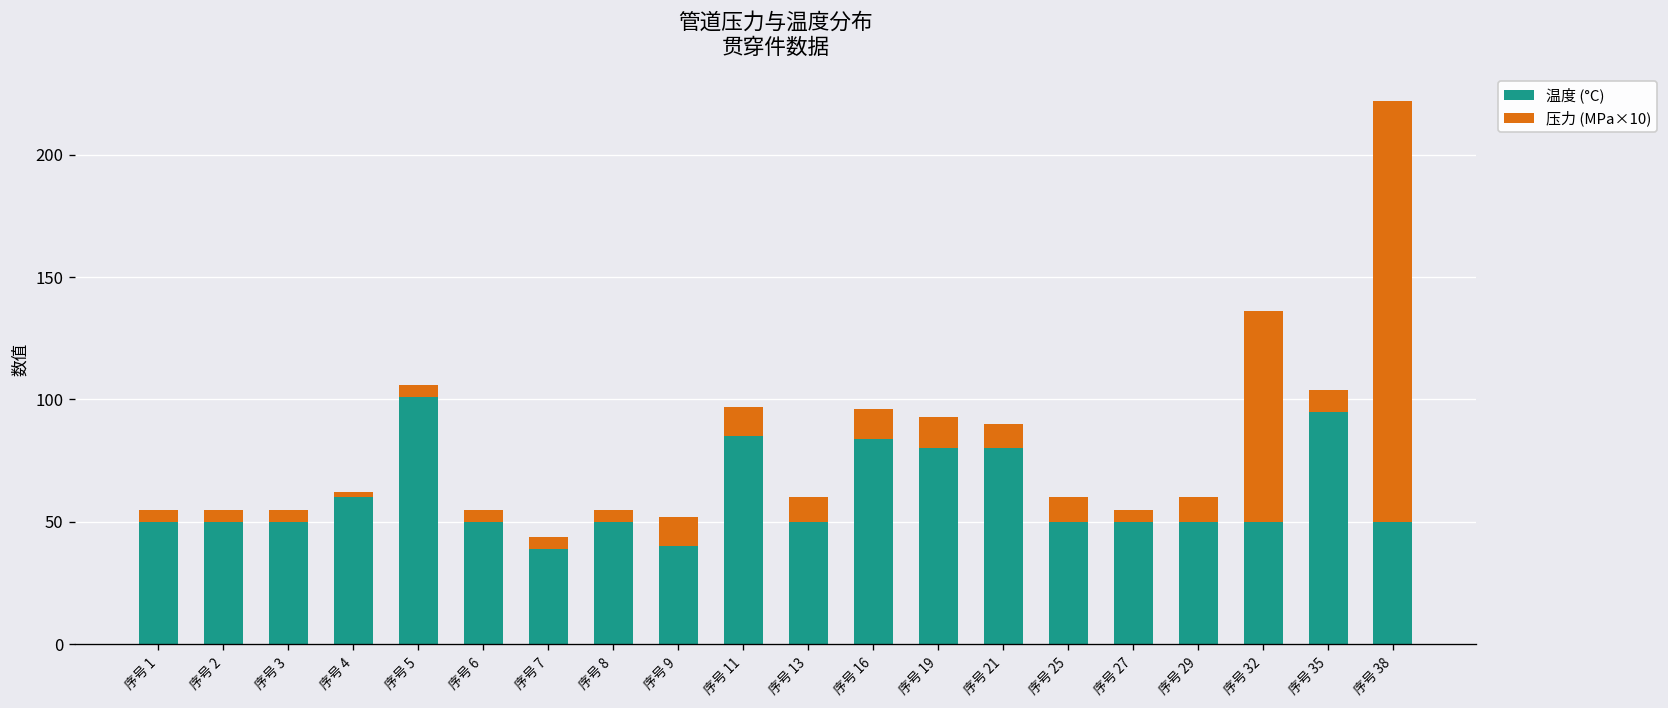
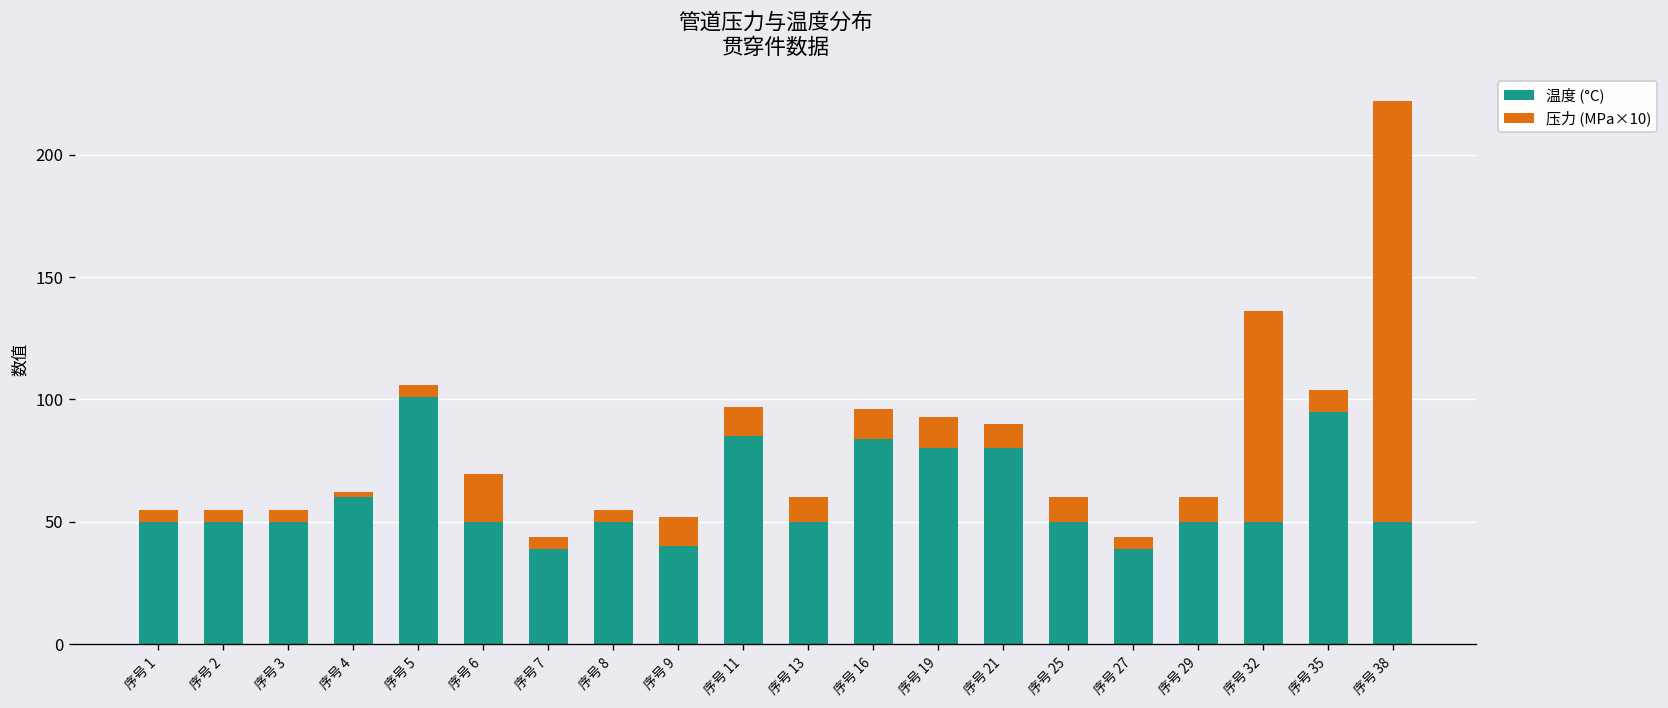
  {
    "温度 (°C)": {
      "序号 1": 50,
      "序号 2": 50,
      "序号 3": 50,
      "序号 4": 60,
      "序号 5": 101,
      "序号 6": 50,
      "序号 7": 39,
      "序号 8": 50,
      "序号 9": 40,
      "序号 11": 85,
      "序号 13": 50,
      "序号 16": 84,
      "序号 19": 80,
      "序号 21": 80,
      "序号 25": 50,
-     "序号 27": 50,
+     "序号 27": 39,
      "序号 29": 50,
      "序号 32": 50,
      "序号 35": 95,
      "序号 38": 50
    },
    "压力 (MPa×10)": {
      "序号 1": 5,
      "序号 2": 5,
      "序号 3": 5,
      "序号 4": 2,
      "序号 5": 5,
-     "序号 6": 5,
+     "序号 6": 20,
      "序号 7": 5,
      "序号 8": 5,
      "序号 9": 12,
      "序号 11": 12,
      "序号 13": 10,
      "序号 16": 12,
      "序号 19": 13,
      "序号 21": 10,
      "序号 25": 10,
      "序号 27": 5,
      "序号 29": 10,
      "序号 32": 86,
      "序号 35": 9,
      "序号 38": 172
    }
  }
